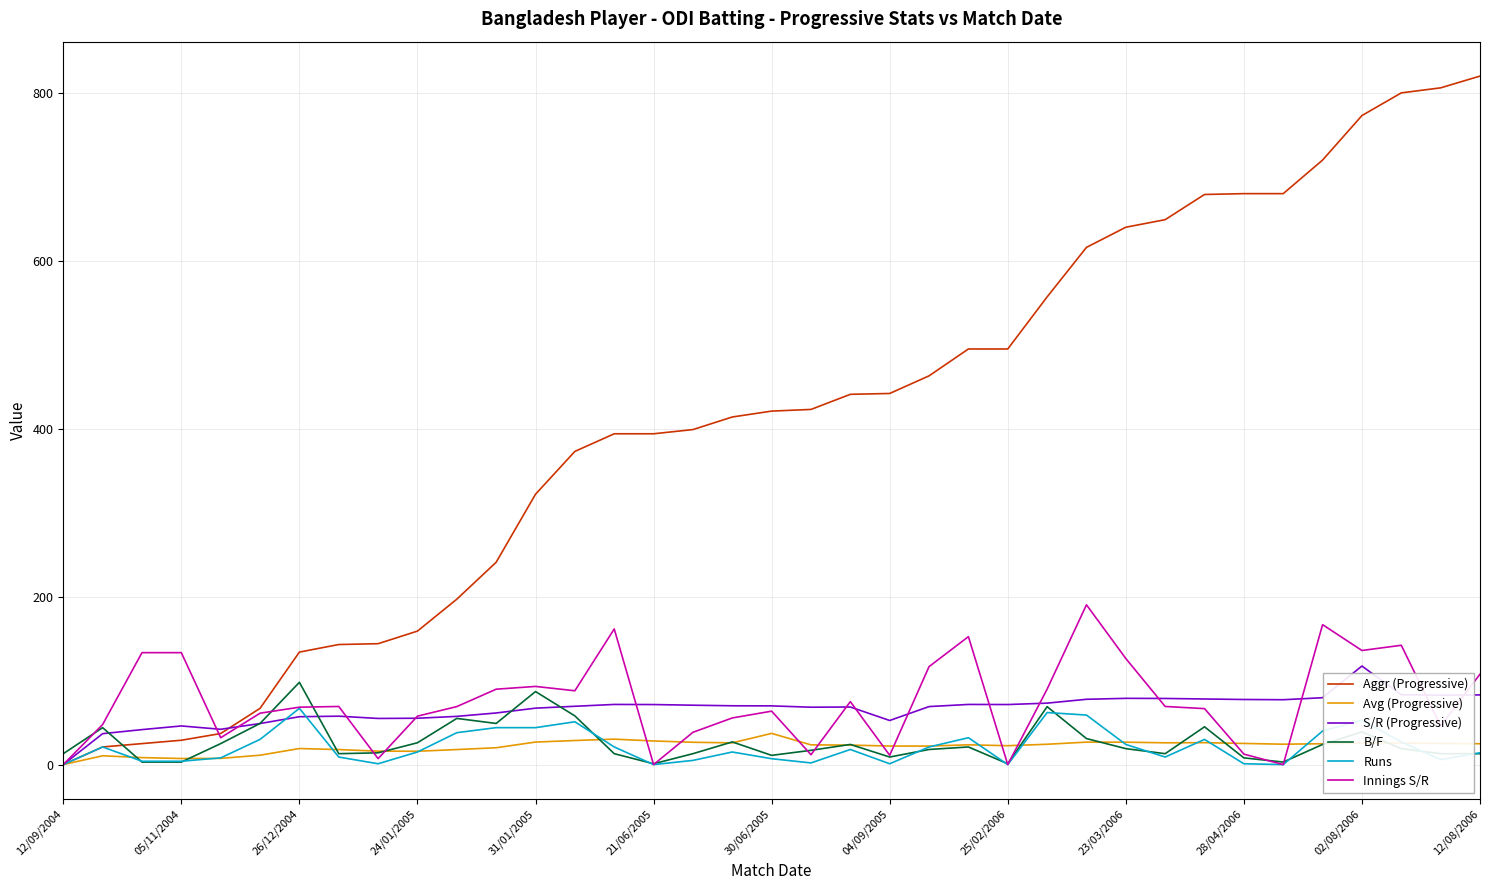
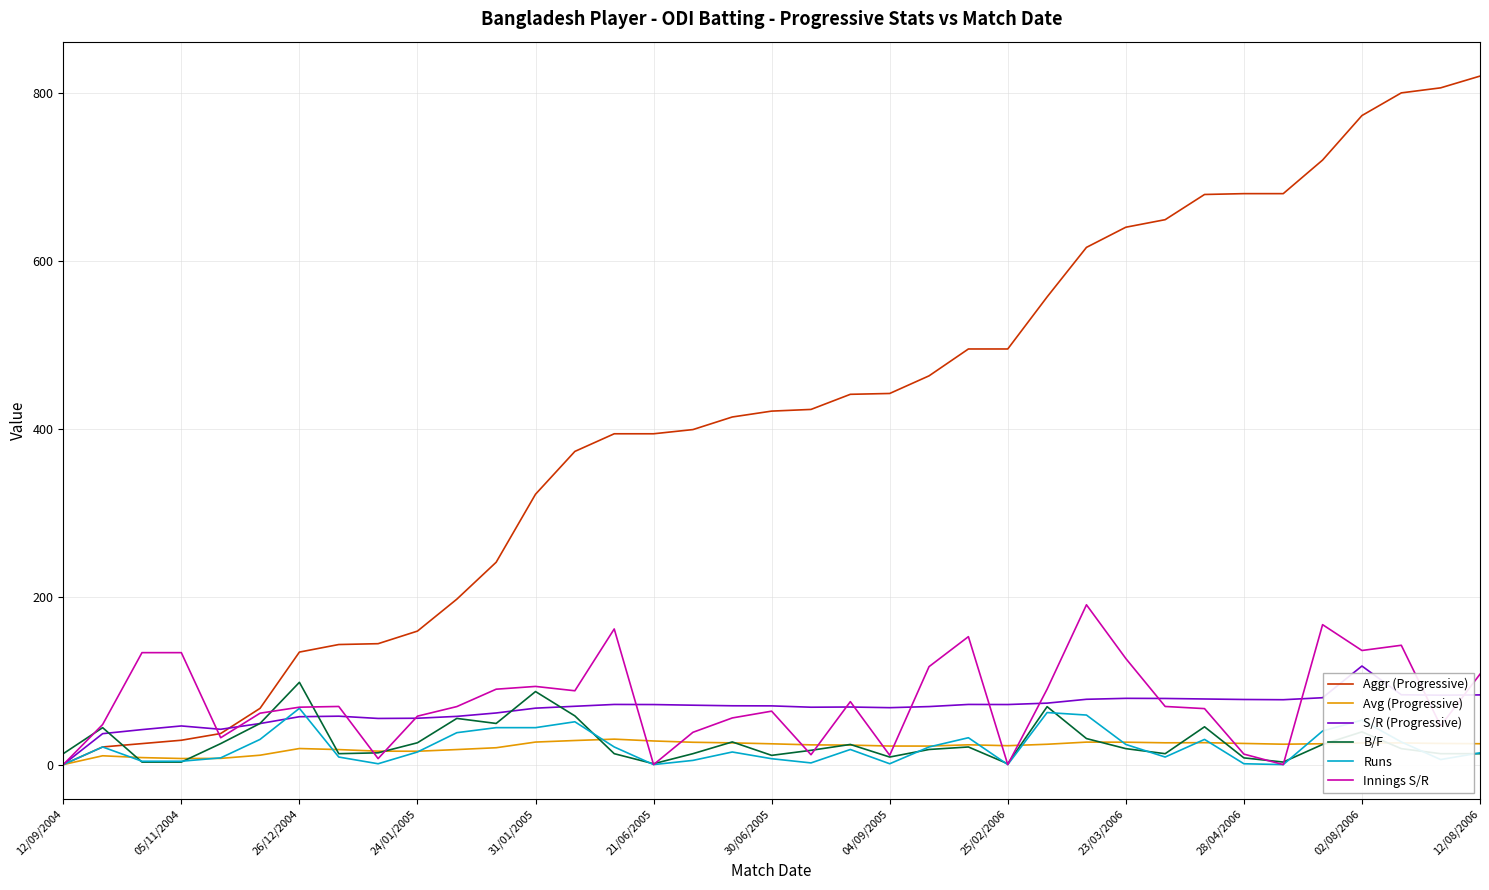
  {
    "Aggr (Progressive)": {
      "05/11/2004": 30,
      "26/12/2004": 130,
      "24/01/2005": 160,
      "31/01/2005": 320,
      "21/06/2005": 390,
      "30/06/2005": 420,
      "04/09/2005": 440,
      "25/02/2006": 500,
      "23/03/2006": 640,
      "28/04/2006": 680,
      "02/08/2006": 770,
      "12/08/2006": 820
    },
    "Avg (Progressive)": {
      "05/11/2004": 10,
      "26/12/2004": 20,
      "31/01/2005": 30,
      "21/06/2005": 30,
-     "30/06/2005": 40,
+     "30/06/2005": 20,
      "04/09/2005": 20,
      "25/02/2006": 20,
      "28/04/2006": 30,
      "12/08/2006": 20
    },
    "S/R (Progressive)": {
      "05/11/2004": 50,
      "26/12/2004": 60,
      "31/01/2005": 70,
      "21/06/2005": 70,
      "30/06/2005": 70,
-     "04/09/2005": 50,
+     "04/09/2005": 70,
      "25/02/2006": 70,
      "23/03/2006": 80,
      "28/04/2006": 80,
      "02/08/2006": 120,
      "12/08/2006": 80
    },
    "B/F": {
      "12/09/2004": 10,
      "26/12/2004": 100,
      "24/01/2005": 30,
      "31/01/2005": 90,
      "30/06/2005": 10,
      "23/03/2006": 20,
      "28/04/2006": 10
    },
    "Runs": {
      "31/01/2005": 40,
      "30/06/2005": 10,
      "04/09/2005": 0,
      "28/04/2006": 0
    },
    "Innings S/R": {
      "05/11/2004": 130,
      "31/01/2005": 90,
      "30/06/2005": 60,
      "23/03/2006": 130,
      "28/04/2006": 10,
      "02/08/2006": 140,
      "12/08/2006": 110
    }
  }
